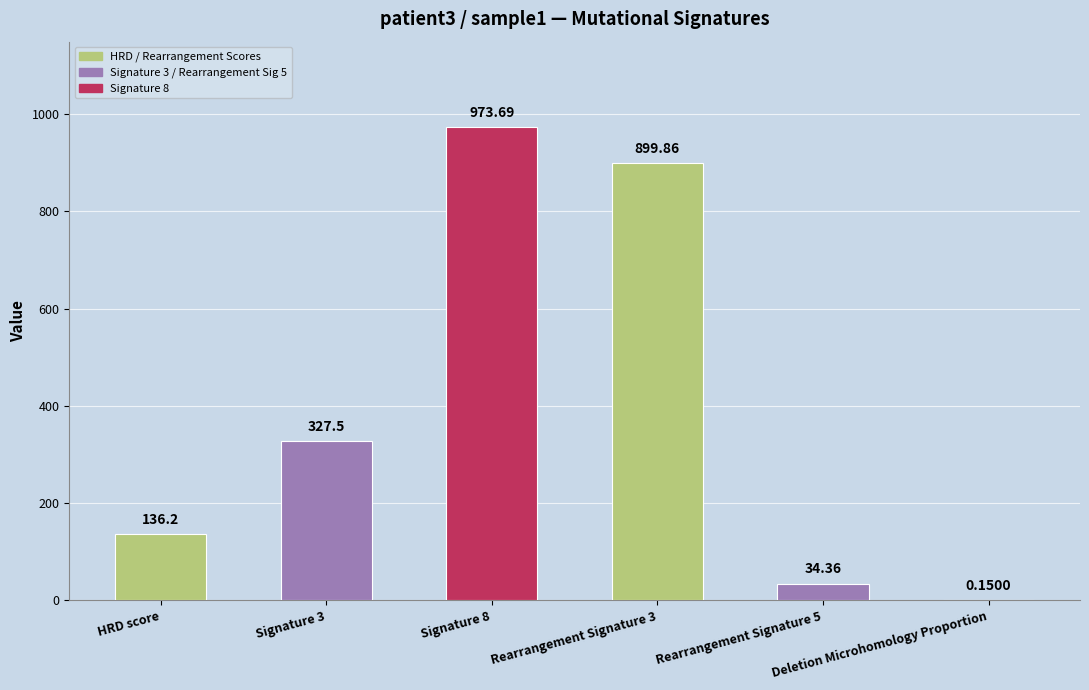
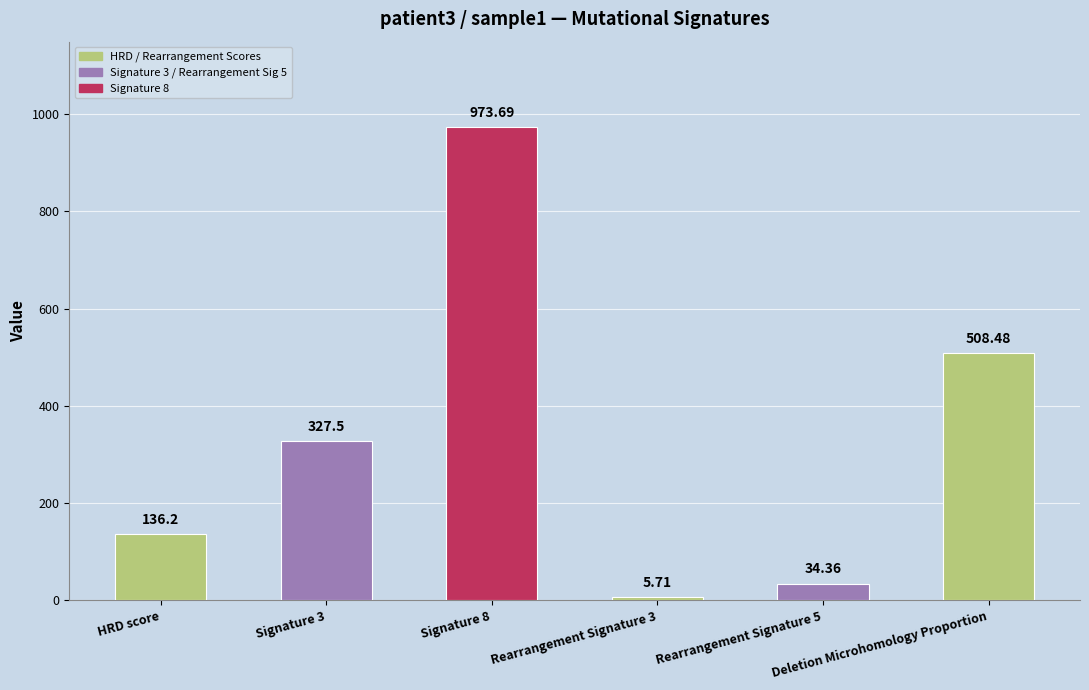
  {
    "HRD score": 136.2,
    "Signature 3": 327.5,
    "Signature 8": 973.69,
-   "Rearrangement Signature 3": 899.86,
+   "Rearrangement Signature 3": 5.71,
    "Rearrangement Signature 5": 34.36,
-   "Deletion Microhomology Proportion": 0.1500
+   "Deletion Microhomology Proportion": 508.48
  }
